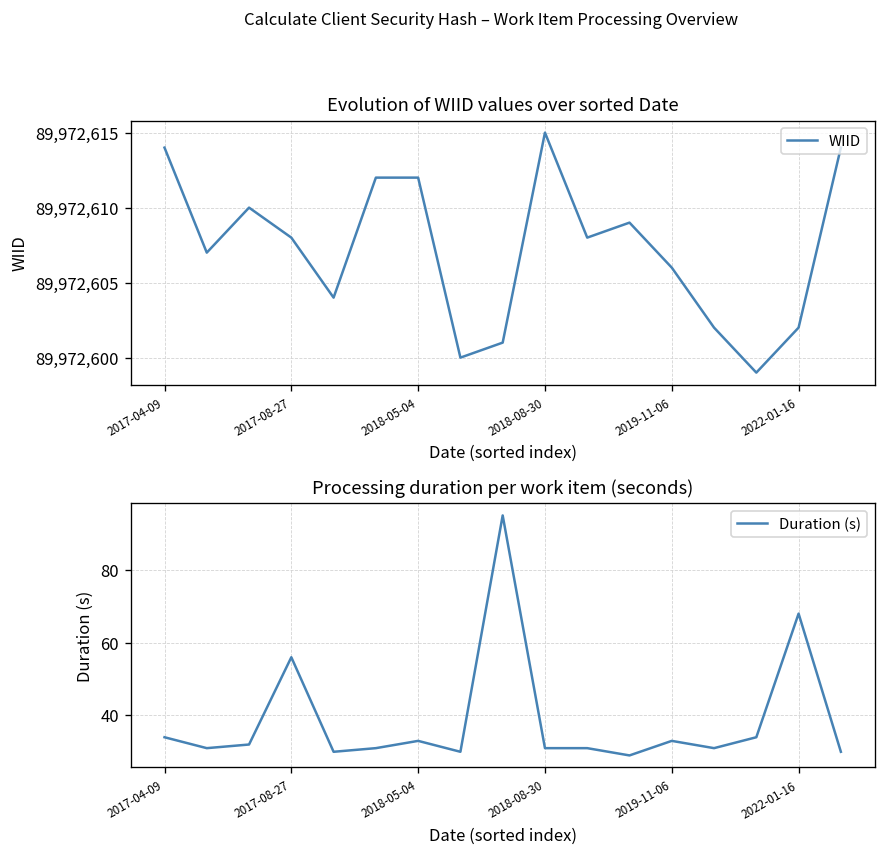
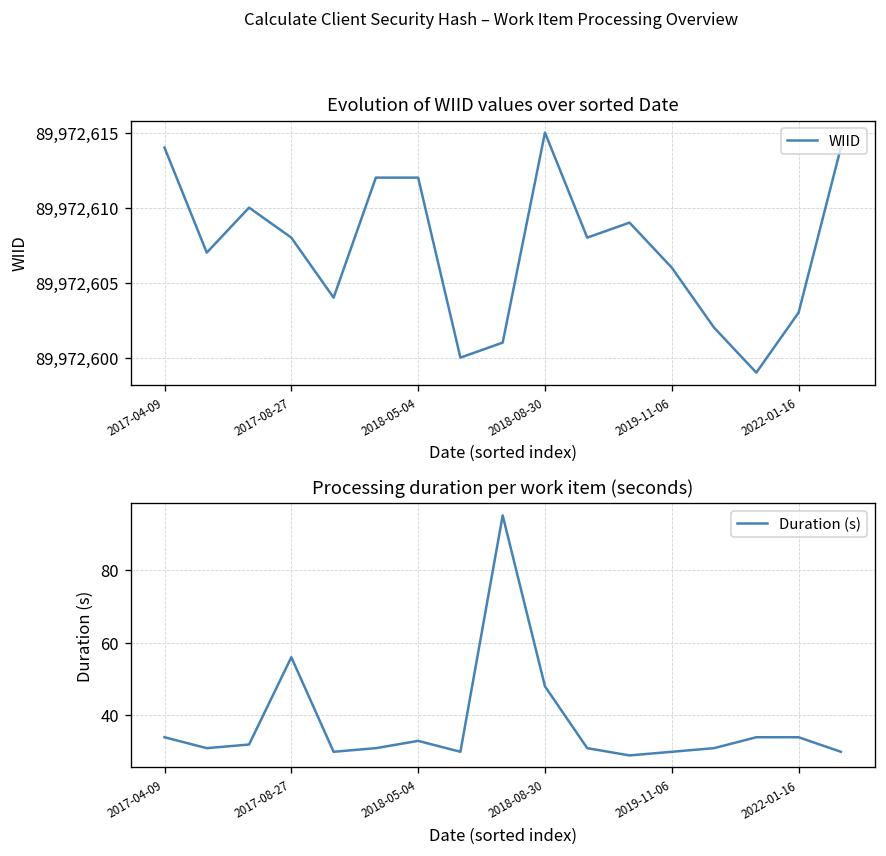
  {
    "Evolution of WIID values over sorted Date": {
      "2017-04-09": "89,972,614",
      "2017-08-27": "89,972,608",
      "2018-05-04": "89,972,612",
      "2018-08-30": "89,972,615",
      "2019-11-06": "89,972,606",
-     "2022-01-16": "89,972,602"
+     "2022-01-16": "89,972,603"
    },
    "Processing duration per work item (seconds)": {
      "2017-04-09": "34",
      "2017-08-27": "56",
      "2018-05-04": "33",
-     "2018-08-30": "31",
-     "2019-11-06": "33",
-     "2022-01-16": "68"
+     "2018-08-30": "48",
+     "2019-11-06": "30",
+     "2022-01-16": "34"
    }
  }
